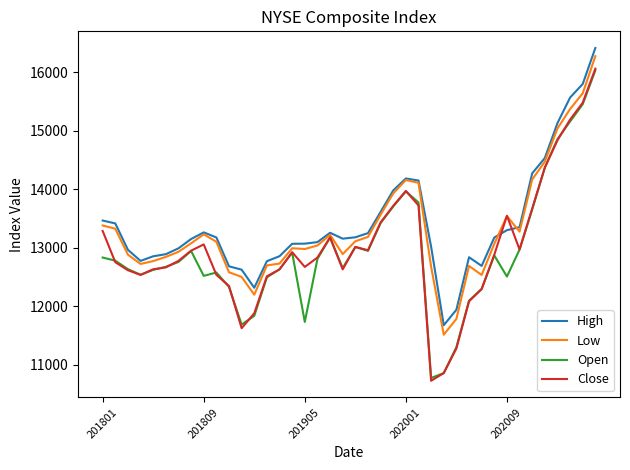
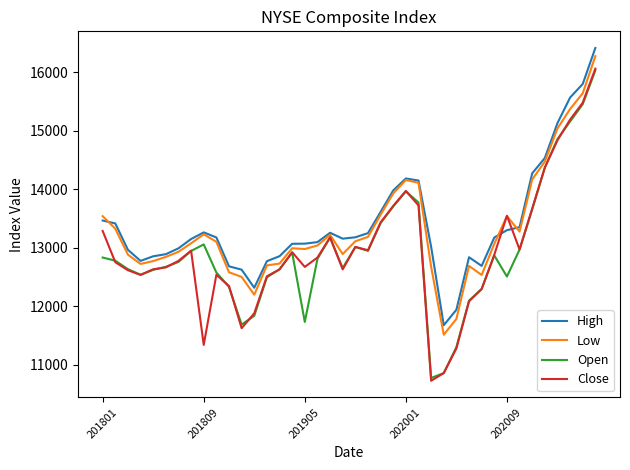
  {
    "High": {
      "201801": 13500,
      "201905": 13100,
      "202009": 13300
    },
    "Low": {
-     "201801": 13400,
+     "201801": 13500,
      "201905": 13000
    },
    "Open": {
      "201801": 12800,
-     "201809": 12500,
+     "201809": 13100,
      "201905": 11700,
      "202009": 12500
    },
    "Close": {
      "201801": 13300,
-     "201809": 13100,
+     "201809": 11300,
      "201905": 12700
    }
  }
